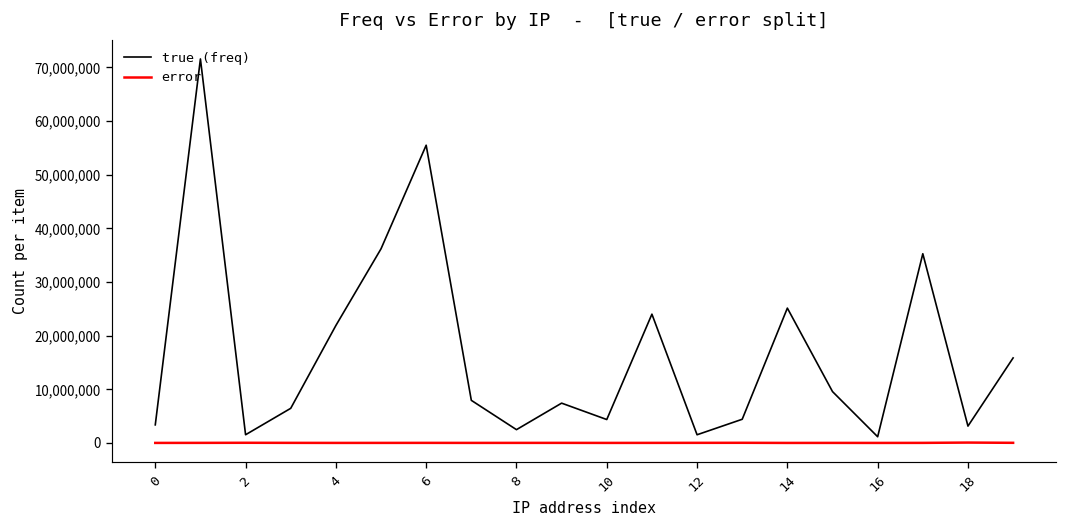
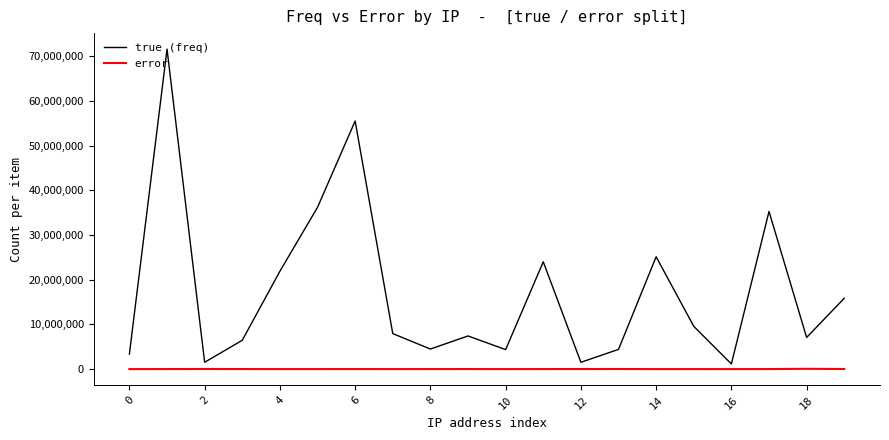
  {
    "true (freq)": {
      "0": "3,000,000",
      "2": "2,000,000",
      "4": "22,000,000",
      "6": "55,000,000",
-     "8": "2,000,000",
+     "8": "4,000,000",
      "10": "4,000,000",
      "12": "2,000,000",
      "14": "25,000,000",
      "16": "1,000,000",
-     "18": "3,000,000"
+     "18": "7,000,000"
    },
    "error": {
      "0": "0",
      "2": "0",
      "4": "0",
      "6": "0",
      "8": "0",
      "10": "0",
      "12": "0",
      "14": "0",
      "16": "0",
      "18": "0"
    }
  }
